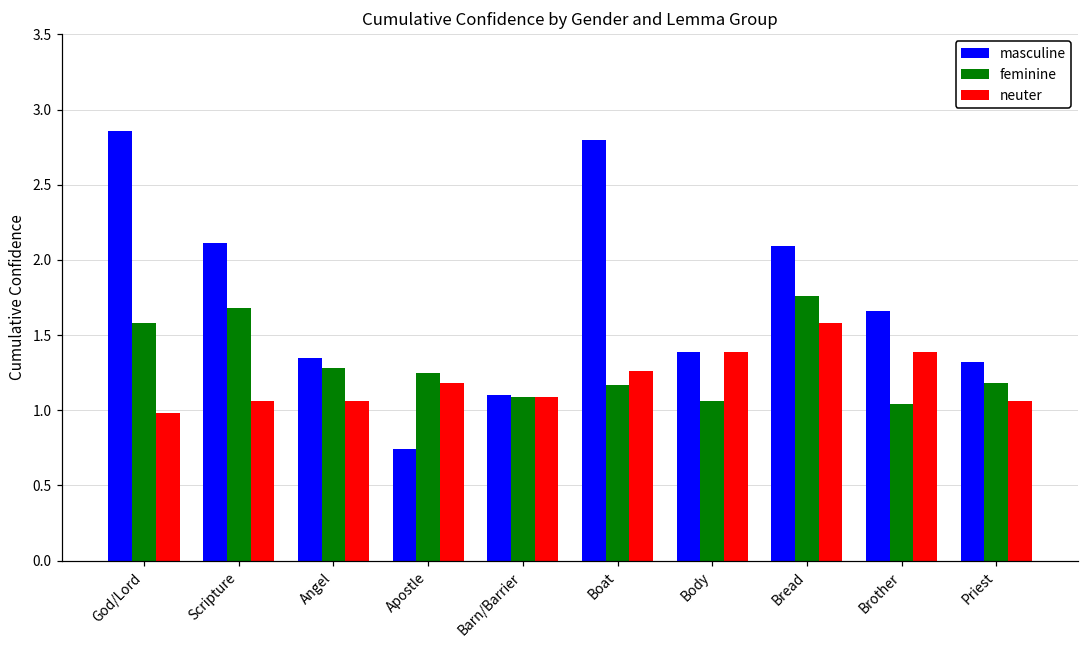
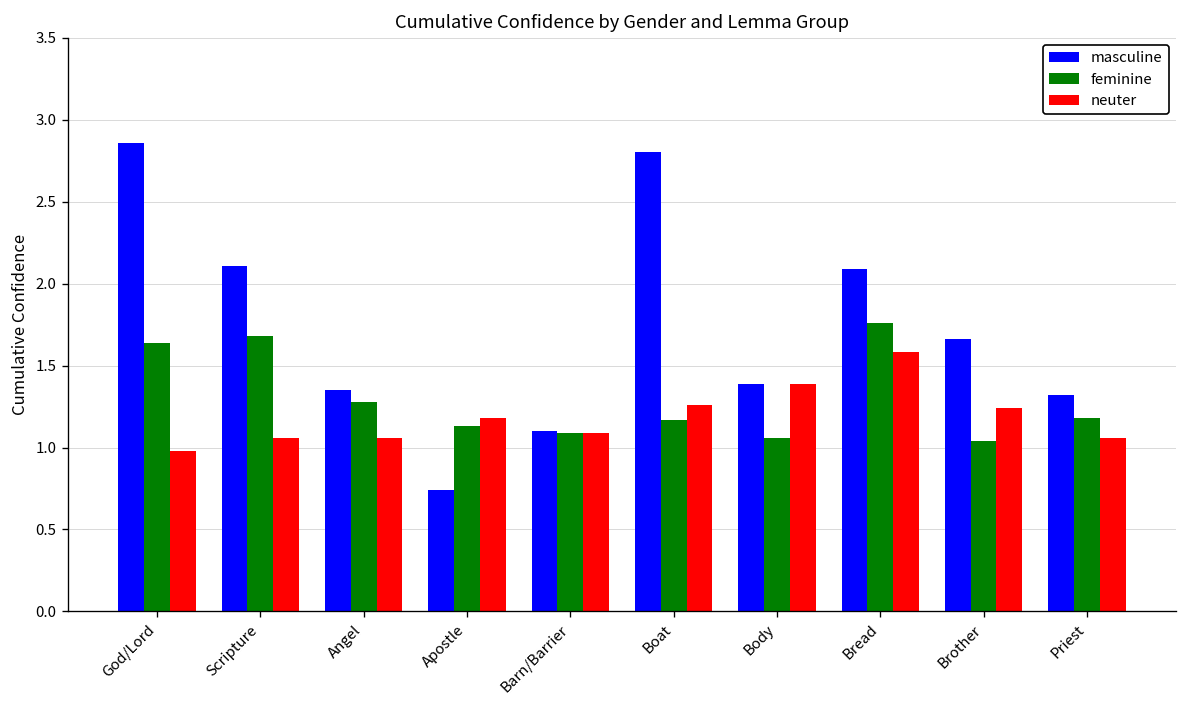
  {
    "masculine": {
      "God/Lord": 2.86,
      "Scripture": 2.11,
      "Angel": 1.35,
      "Apostle": 0.74,
      "Barn/Barrier": 1.10,
      "Boat": 2.80,
      "Body": 1.39,
      "Bread": 2.09,
      "Brother": 1.66,
      "Priest": 1.32
    },
    "feminine": {
-     "God/Lord": 1.58,
+     "God/Lord": 1.64,
      "Scripture": 1.68,
      "Angel": 1.28,
-     "Apostle": 1.25,
+     "Apostle": 1.13,
      "Barn/Barrier": 1.09,
      "Boat": 1.17,
      "Body": 1.06,
      "Bread": 1.76,
      "Brother": 1.04,
      "Priest": 1.18
    },
    "neuter": {
      "God/Lord": 0.98,
      "Scripture": 1.06,
      "Angel": 1.06,
      "Apostle": 1.18,
      "Barn/Barrier": 1.09,
      "Boat": 1.26,
      "Body": 1.39,
      "Bread": 1.58,
-     "Brother": 1.39,
+     "Brother": 1.24,
      "Priest": 1.06
    }
  }
